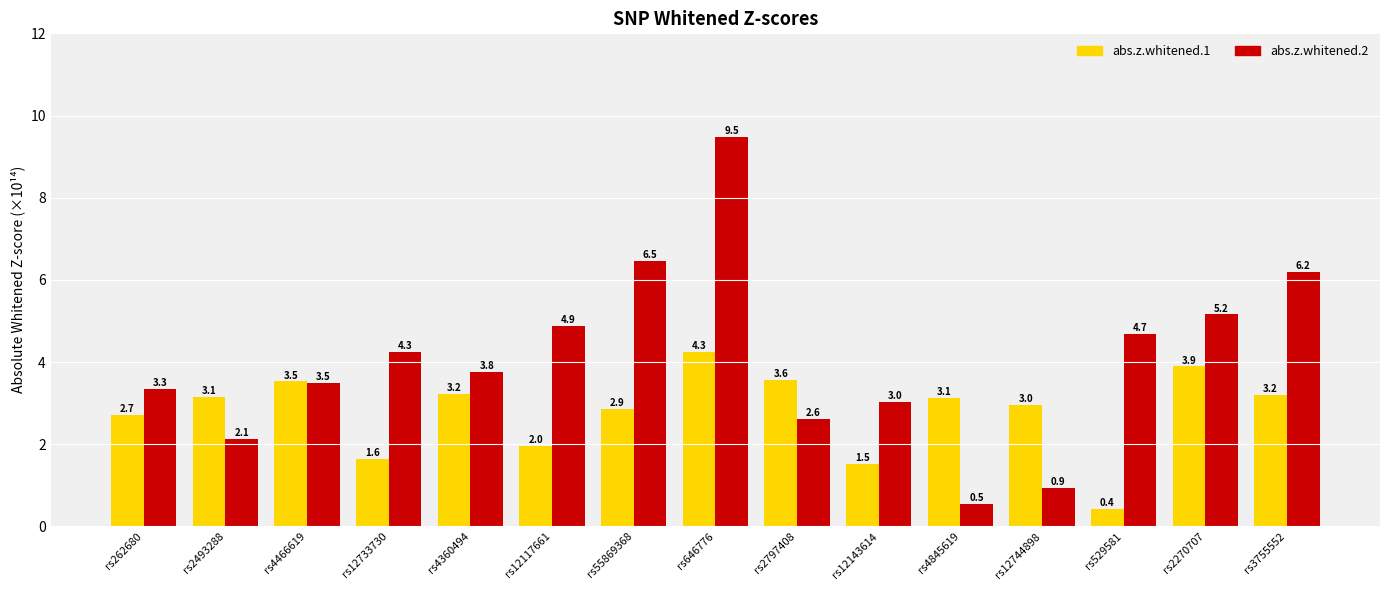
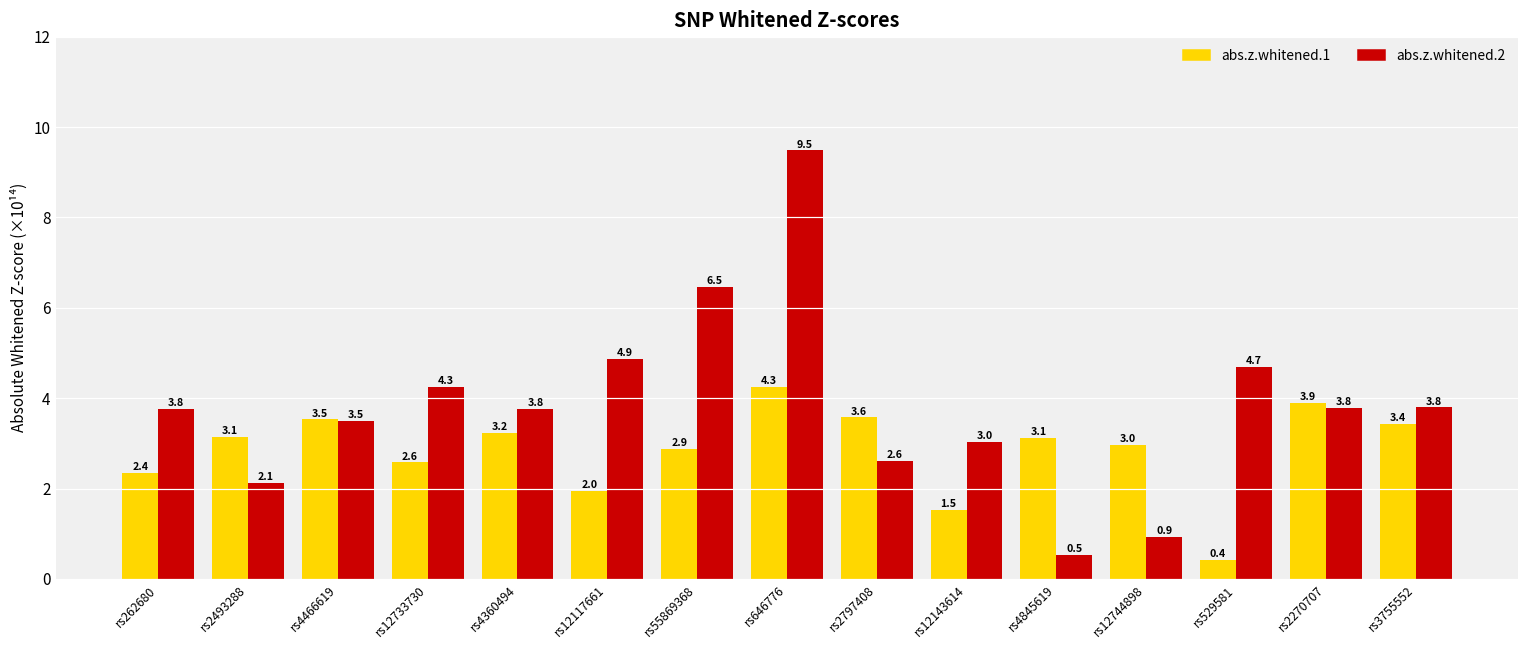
  {
    "abs.z.whitened.1": {
-     "rs262680": 2.7,
+     "rs262680": 2.4,
      "rs2493288": 3.1,
      "rs4466619": 3.5,
-     "rs12733730": 1.6,
+     "rs12733730": 2.6,
      "rs4360494": 3.2,
      "rs12117661": 2.0,
      "rs55869368": 2.9,
      "rs646776": 4.3,
      "rs2797408": 3.6,
      "rs12143614": 1.5,
      "rs4845619": 3.1,
      "rs12744898": 3.0,
      "rs529581": 0.4,
      "rs2270707": 3.9,
-     "rs3755552": 3.2
+     "rs3755552": 3.4
    },
    "abs.z.whitened.2": {
-     "rs262680": 3.3,
+     "rs262680": 3.8,
      "rs2493288": 2.1,
      "rs4466619": 3.5,
      "rs12733730": 4.3,
      "rs4360494": 3.8,
      "rs12117661": 4.9,
      "rs55869368": 6.5,
      "rs646776": 9.5,
      "rs2797408": 2.6,
      "rs12143614": 3.0,
      "rs4845619": 0.5,
      "rs12744898": 0.9,
      "rs529581": 4.7,
-     "rs2270707": 5.2,
-     "rs3755552": 6.2
+     "rs2270707": 3.8,
+     "rs3755552": 3.8
    }
  }
